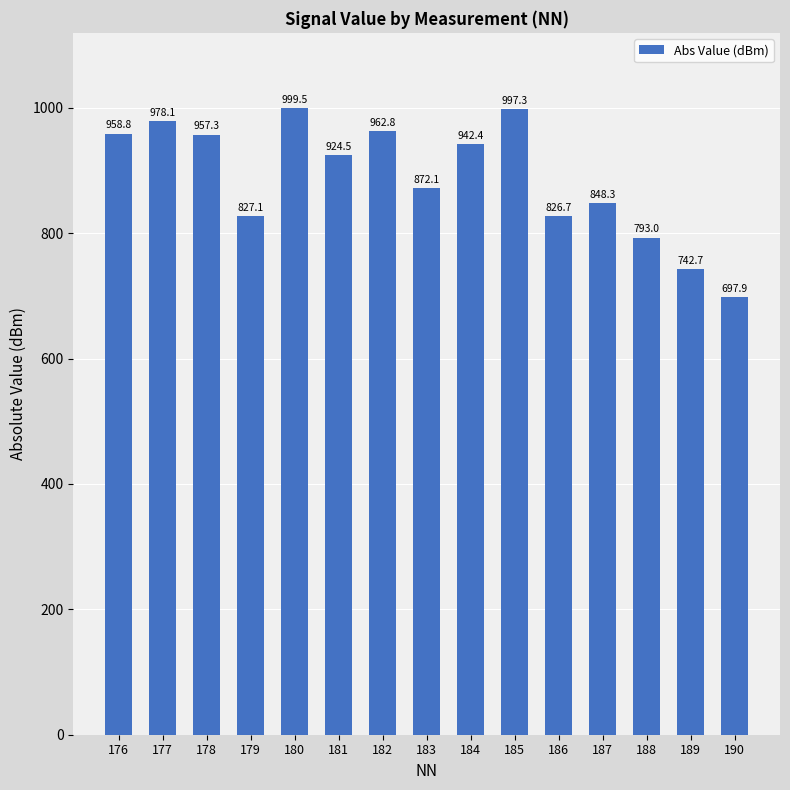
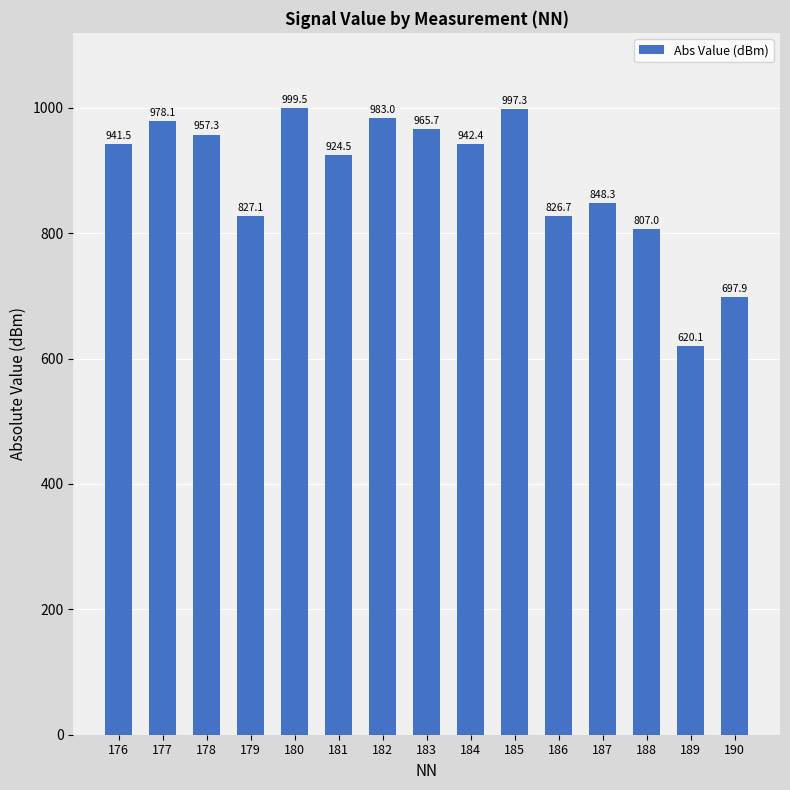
  {
-   "176": 958.8,
+   "176": 941.5,
    "177": 978.1,
    "178": 957.3,
    "179": 827.1,
    "180": 999.5,
    "181": 924.5,
-   "182": 962.8,
-   "183": 872.1,
+   "182": 983.0,
+   "183": 965.7,
    "184": 942.4,
    "185": 997.3,
    "186": 826.7,
    "187": 848.3,
-   "188": 793.0,
-   "189": 742.7,
+   "188": 807.0,
+   "189": 620.1,
    "190": 697.9
  }
